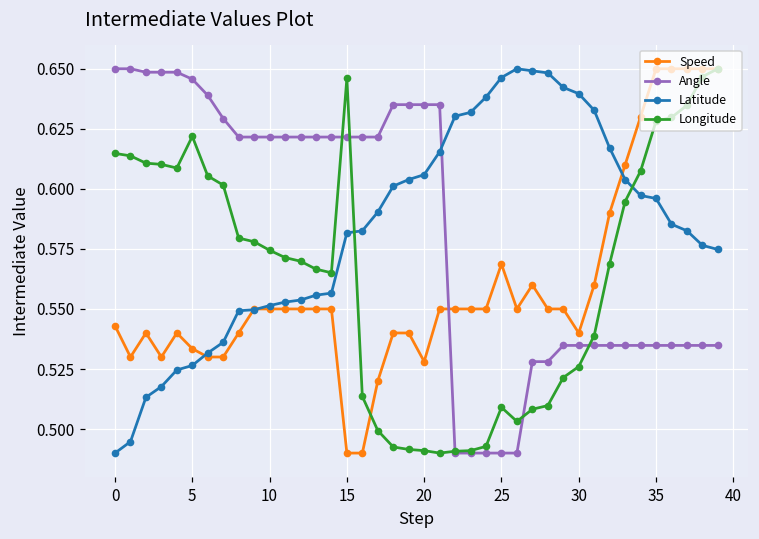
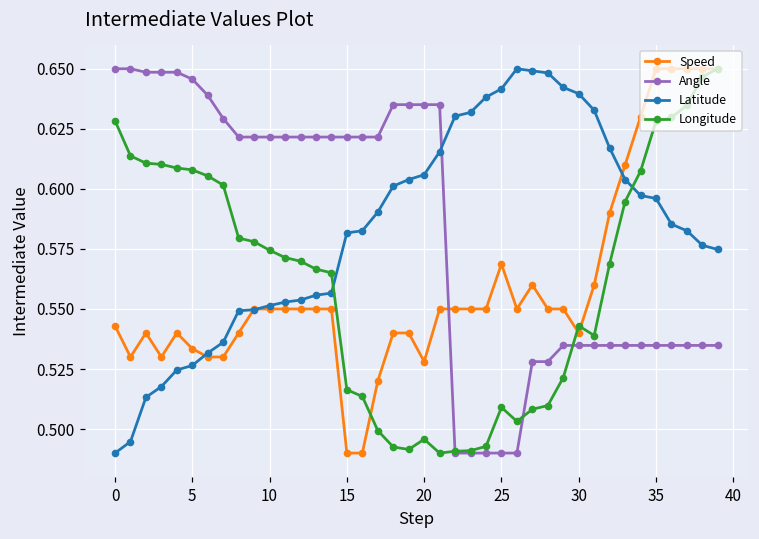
  {
    "Speed": {
      "0": 0.543,
      "5": 0.533,
      "10": 0.550,
      "15": 0.490,
      "20": 0.528,
      "25": 0.569,
      "30": 0.540
    },
    "Angle": {
      "0": 0.650,
      "5": 0.646,
      "10": 0.622,
      "15": 0.622,
      "20": 0.635,
      "25": 0.490,
      "30": 0.535,
      "35": 0.535
    },
    "Latitude": {
      "0": 0.490,
      "5": 0.526,
      "10": 0.551,
      "15": 0.582,
      "20": 0.606,
-     "25": 0.646,
+     "25": 0.642,
      "30": 0.640,
      "35": 0.596
    },
    "Longitude": {
-     "0": 0.615,
-     "5": 0.622,
+     "0": 0.628,
+     "5": 0.608,
      "10": 0.574,
-     "15": 0.646,
-     "20": 0.491,
+     "15": 0.516,
+     "20": 0.496,
      "25": 0.509,
-     "30": 0.526
+     "30": 0.543
    }
  }
